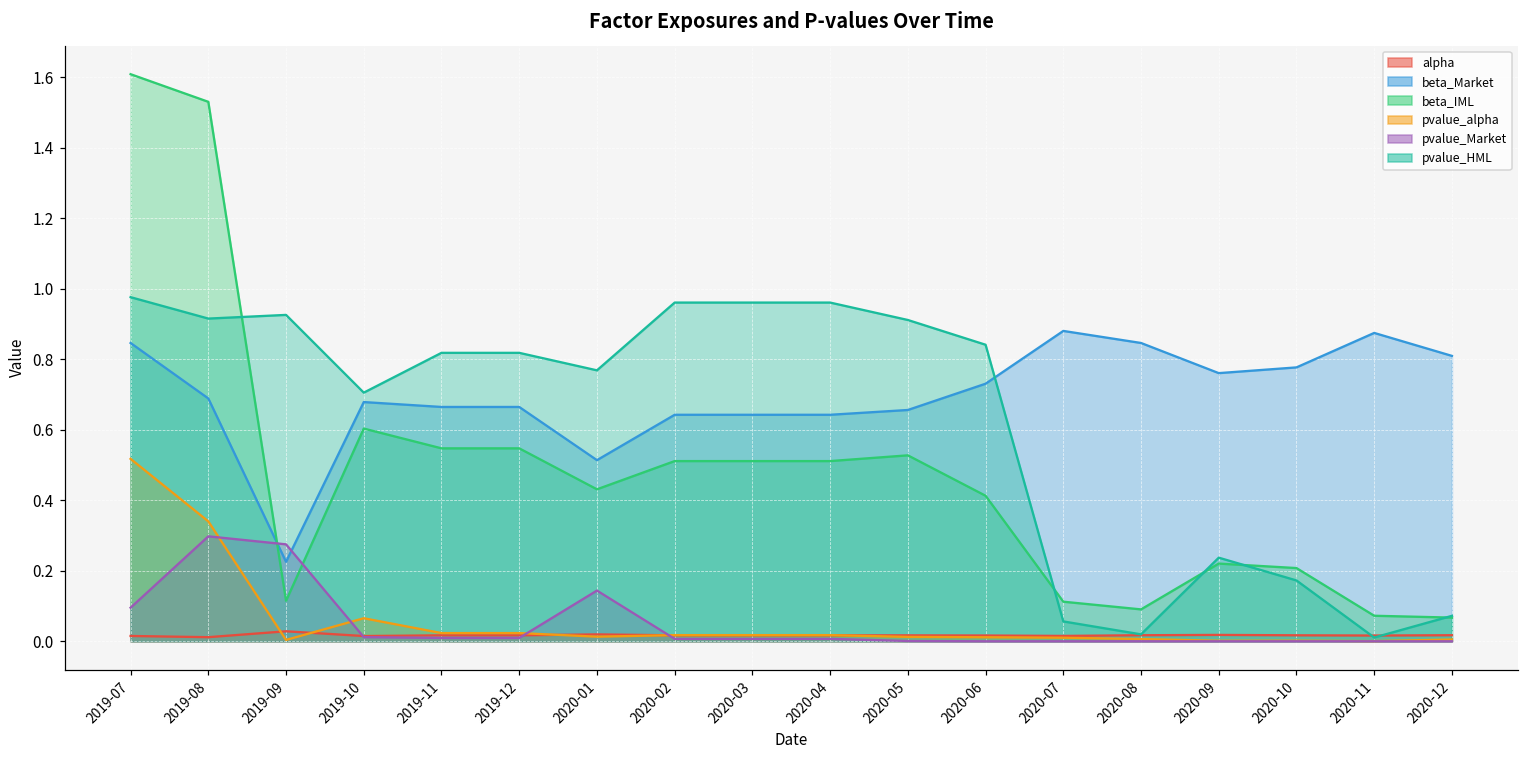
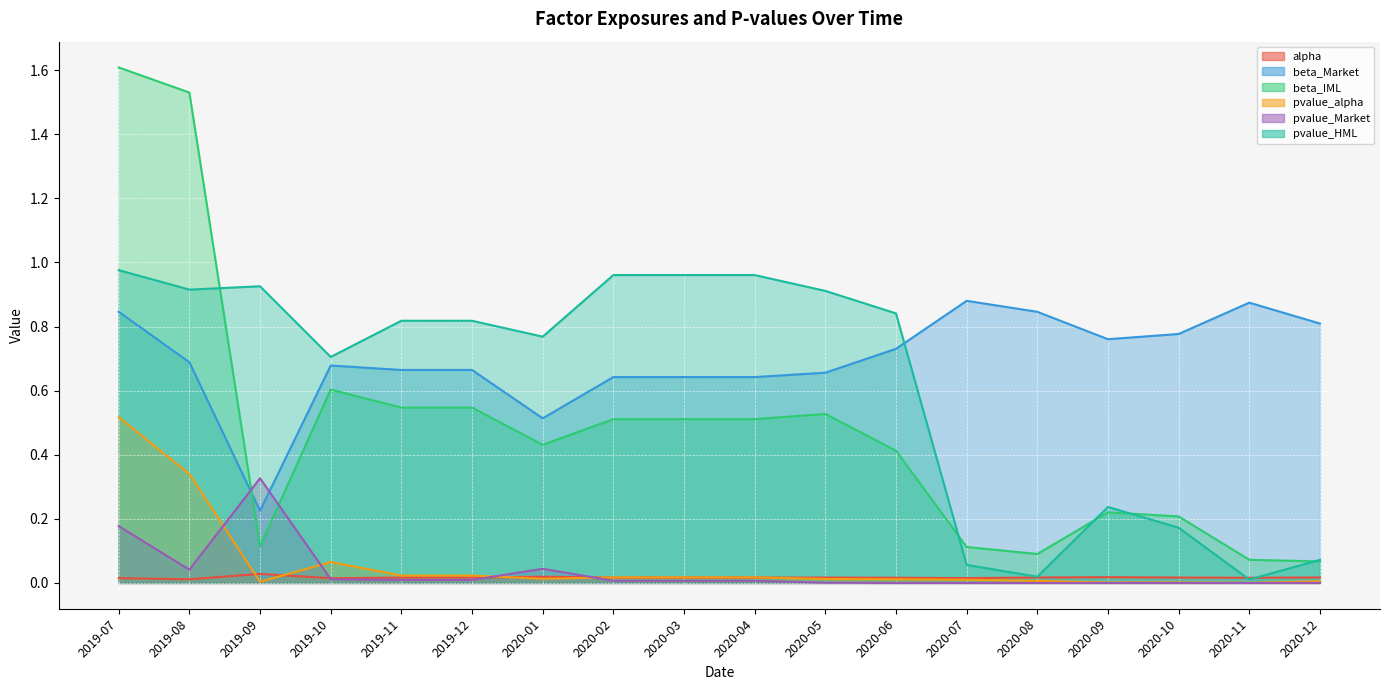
  {
    "pvalue_Market": {
-     "2019-07": 0.10,
-     "2019-08": 0.30,
-     "2019-09": 0.27,
-     "2020-01": 0.14,
+     "2019-07": 0.18,
+     "2019-08": 0.04,
+     "2019-09": 0.33,
+     "2020-01": 0.04,
      "2020-02": 0.01,
      "2020-03": 0.01,
      "2020-04": 0.01,
      "2020-05": 0.00,
      "2020-06": 0.00,
      "2020-07": 0.00
    }
  }
